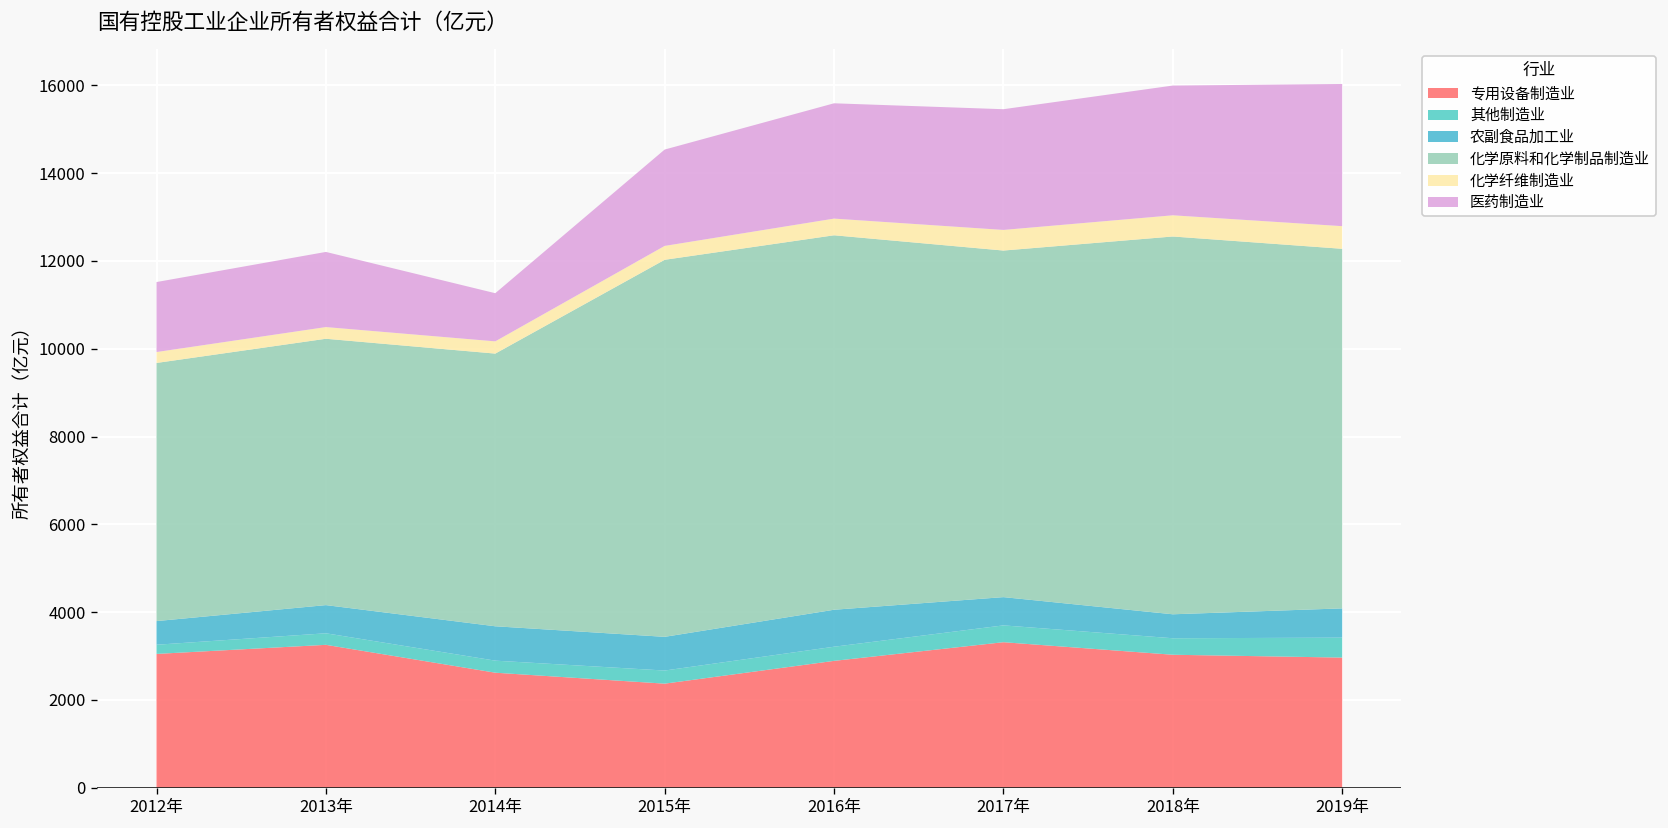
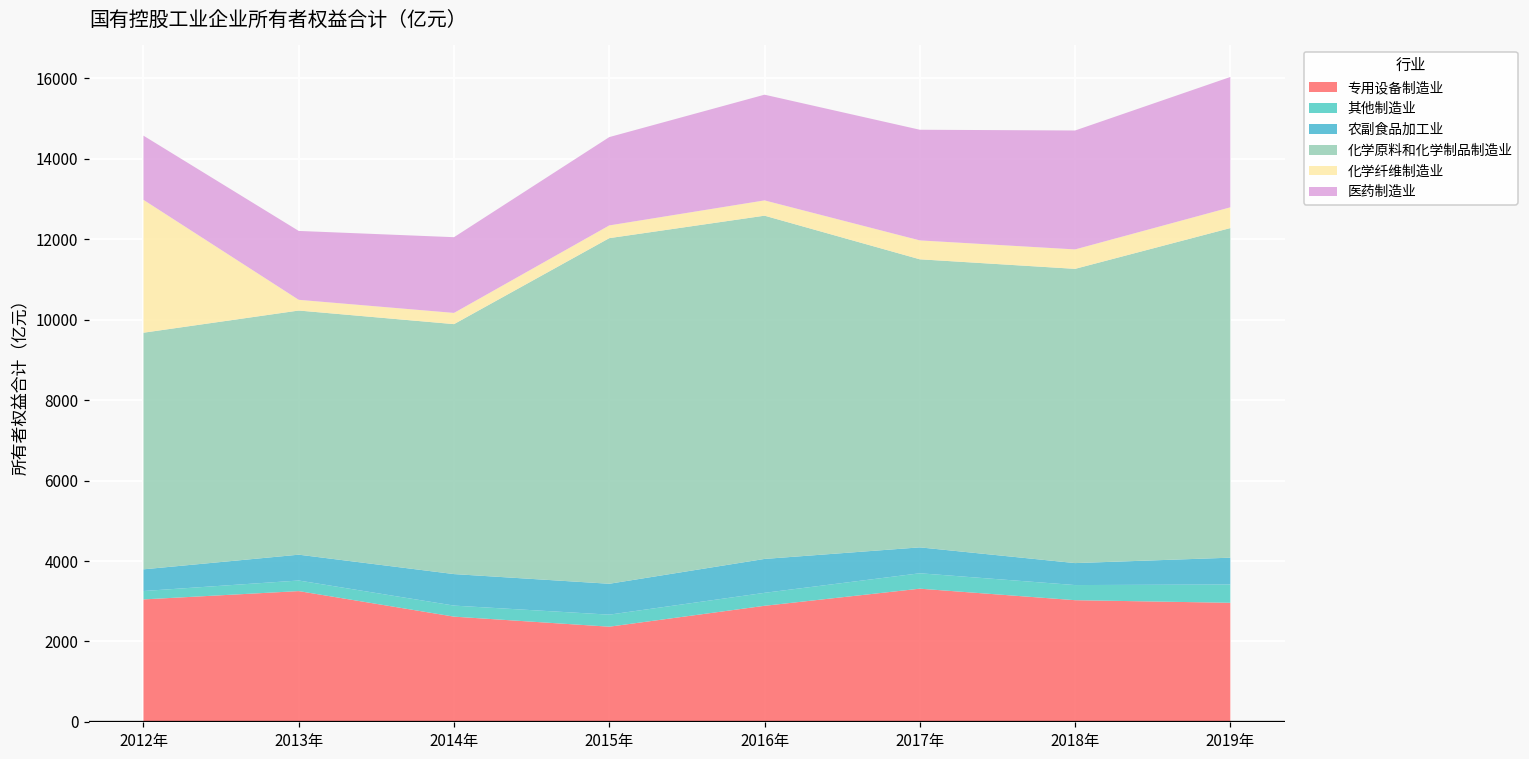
  {
    "专用设备制造业": {
      "2012年": 3000,
      "2013年": 3300,
      "2014年": 2600,
      "2015年": 2400,
      "2016年": 2900,
      "2017年": 3300,
      "2018年": 3000,
      "2019年": 3000
    },
    "化学原料和化学制品制造业": {
      "2012年": 5900,
      "2013年": 6100,
      "2014年": 6200,
      "2015年": 8600,
      "2016年": 8500,
-     "2017年": 7900,
-     "2018年": 8600,
+     "2017年": 7200,
+     "2018年": 7300,
      "2019年": 8200
    },
    "化学纤维制造业": {
-     "2012年": 200,
+     "2012年": 3300,
      "2013年": 300,
      "2014年": 300,
      "2015年": 300,
      "2016年": 400,
      "2017年": 500,
      "2018年": 500,
      "2019年": 500
    },
    "医药制造业": {
      "2012年": 1600,
      "2013年": 1700,
-     "2014年": 1100,
+     "2014年": 1900,
      "2015年": 2200,
      "2016年": 2600,
      "2017年": 2800,
      "2018年": 3000,
      "2019年": 3200
    }
  }
